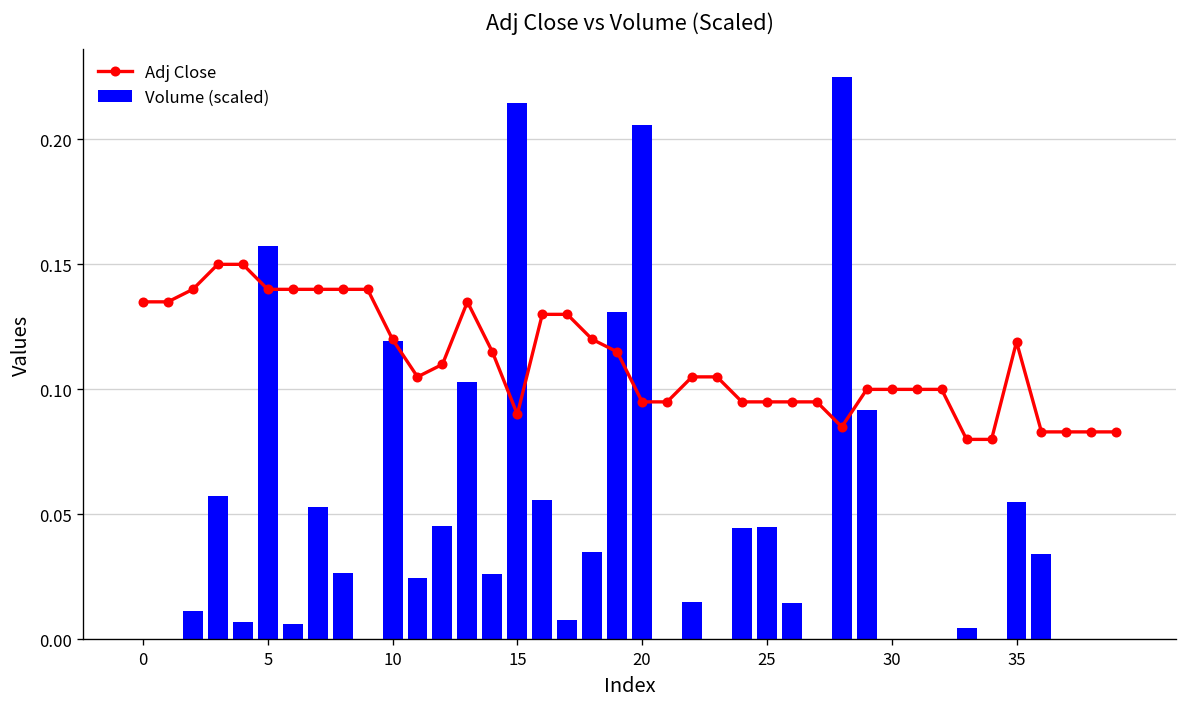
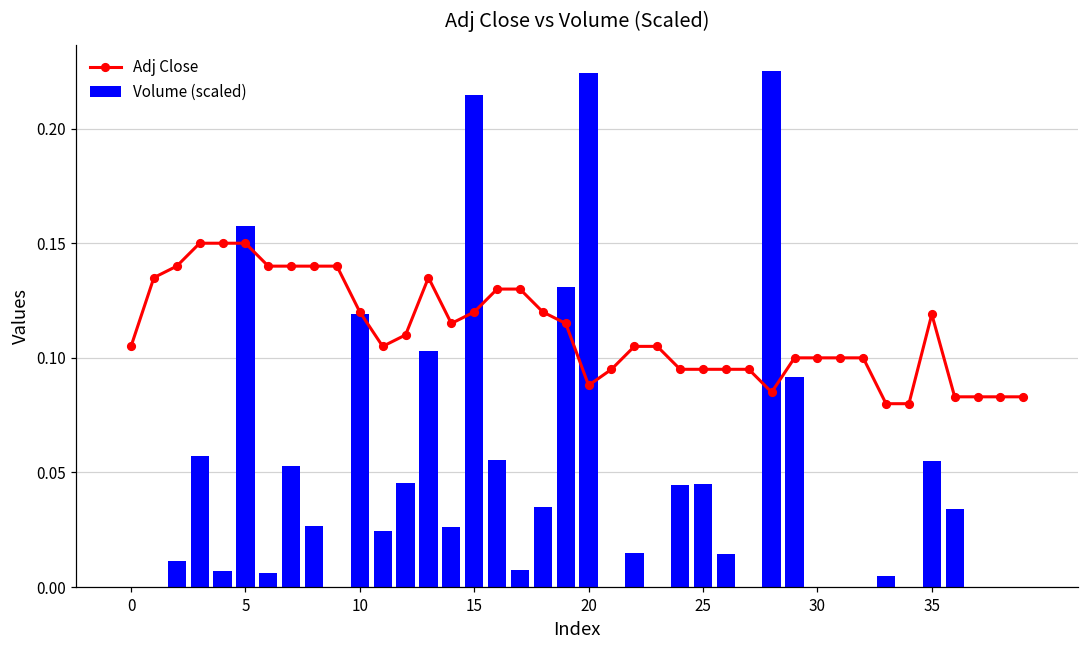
  {
    "Adj Close": {
-     "0": 0.135,
-     "5": 0.14,
+     "0": 0.105,
+     "5": 0.15,
      "10": 0.120,
-     "15": 0.09,
-     "20": 0.095,
+     "15": 0.12,
+     "20": 0.088,
      "25": 0.095,
      "30": 0.100,
      "35": 0.119
    },
    "Volume (scaled)": {
      "0": 0.000,
      "5": 0.158,
      "10": 0.119,
      "15": 0.215,
-     "20": 0.206,
+     "20": 0.224,
      "25": 0.045,
      "30": 0.000,
      "35": 0.055
    }
  }
